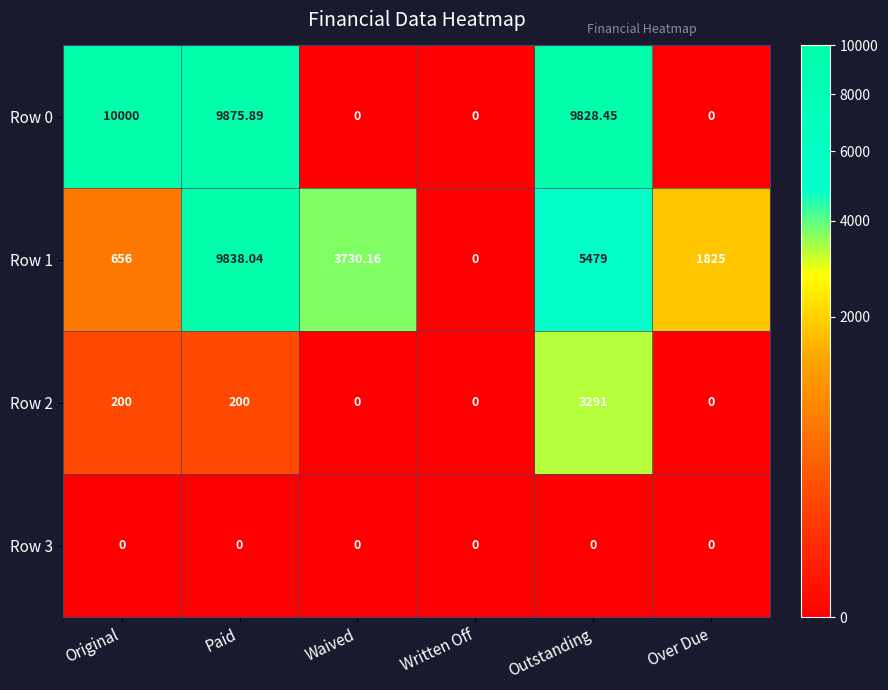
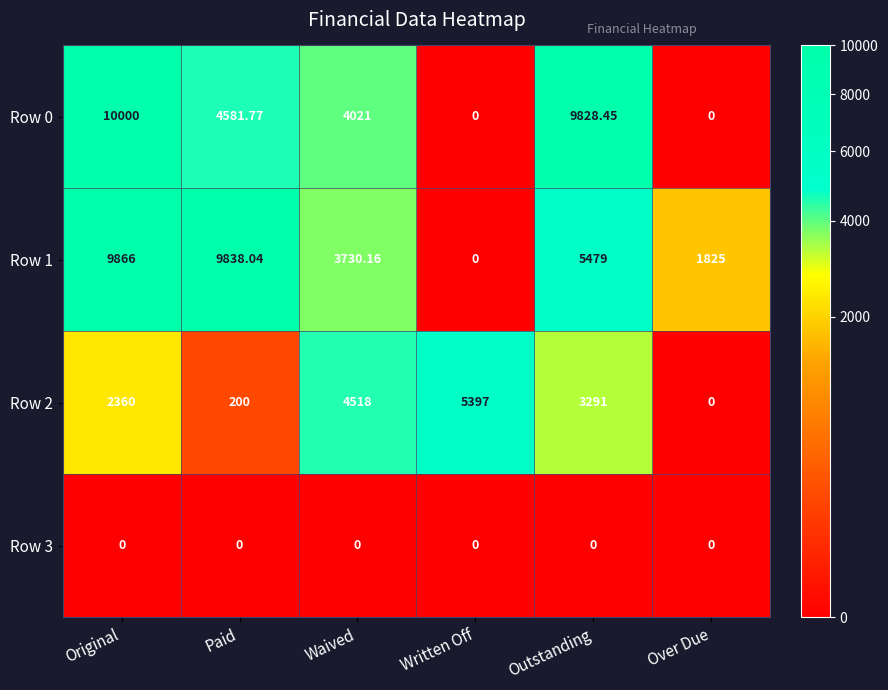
  {
    "Row 0": {
      "Original": 10000,
-     "Paid": 9875.89,
-     "Waived": 0,
+     "Paid": 4581.77,
+     "Waived": 4021,
      "Written Off": 0,
      "Outstanding": 9828.45,
      "Over Due": 0
    },
    "Row 1": {
-     "Original": 656,
+     "Original": 9866,
      "Paid": 9838.04,
      "Waived": 3730.16,
      "Written Off": 0,
      "Outstanding": 5479,
      "Over Due": 1825
    },
    "Row 2": {
-     "Original": 200,
+     "Original": 2360,
      "Paid": 200,
-     "Waived": 0,
-     "Written Off": 0,
+     "Waived": 4518,
+     "Written Off": 5397,
      "Outstanding": 3291,
      "Over Due": 0
    },
    "Row 3": {
      "Original": 0,
      "Paid": 0,
      "Waived": 0,
      "Written Off": 0,
      "Outstanding": 0,
      "Over Due": 0
    }
  }
